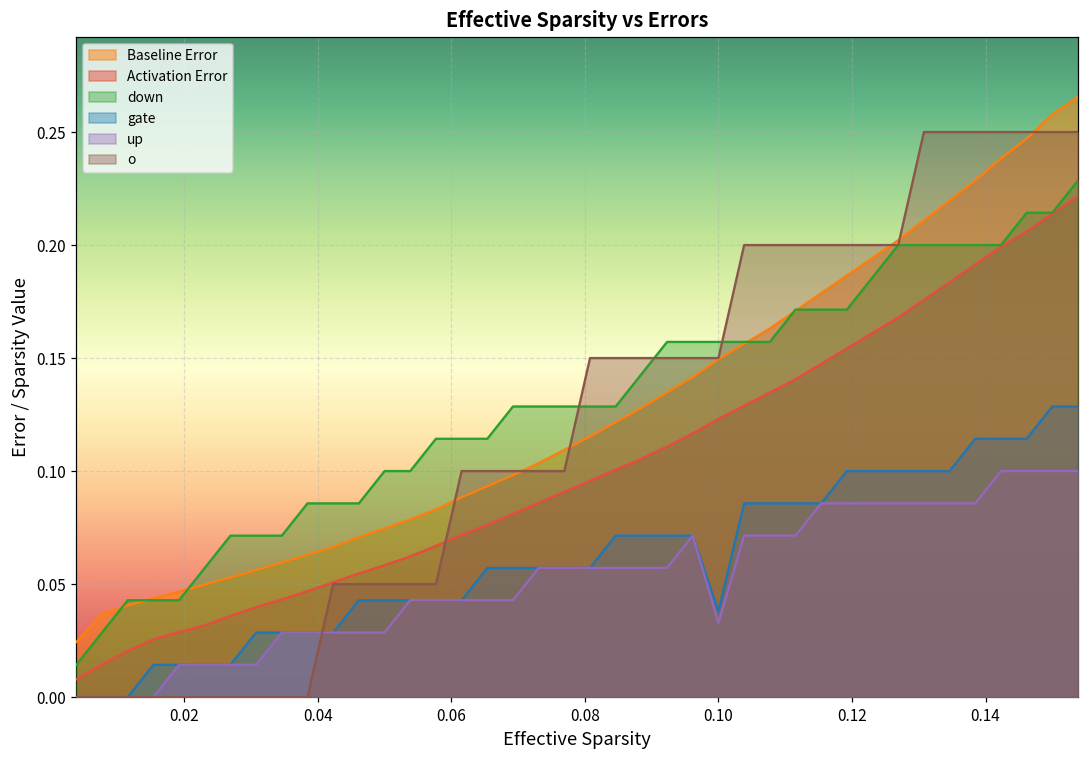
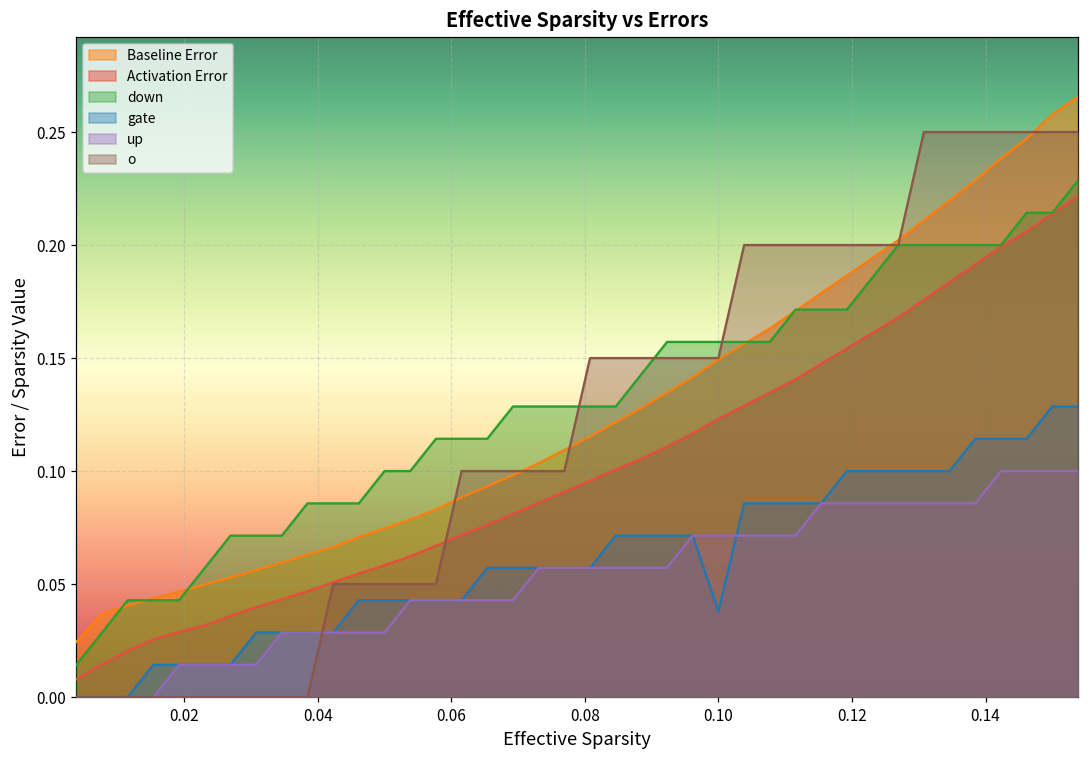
  {
    "down": {
      "0.10": 0.157
    },
    "gate": {
      "0.10": 0.038
    },
    "up": {
-     "0.10": 0.033
+     "0.10": 0.071
    }
  }
